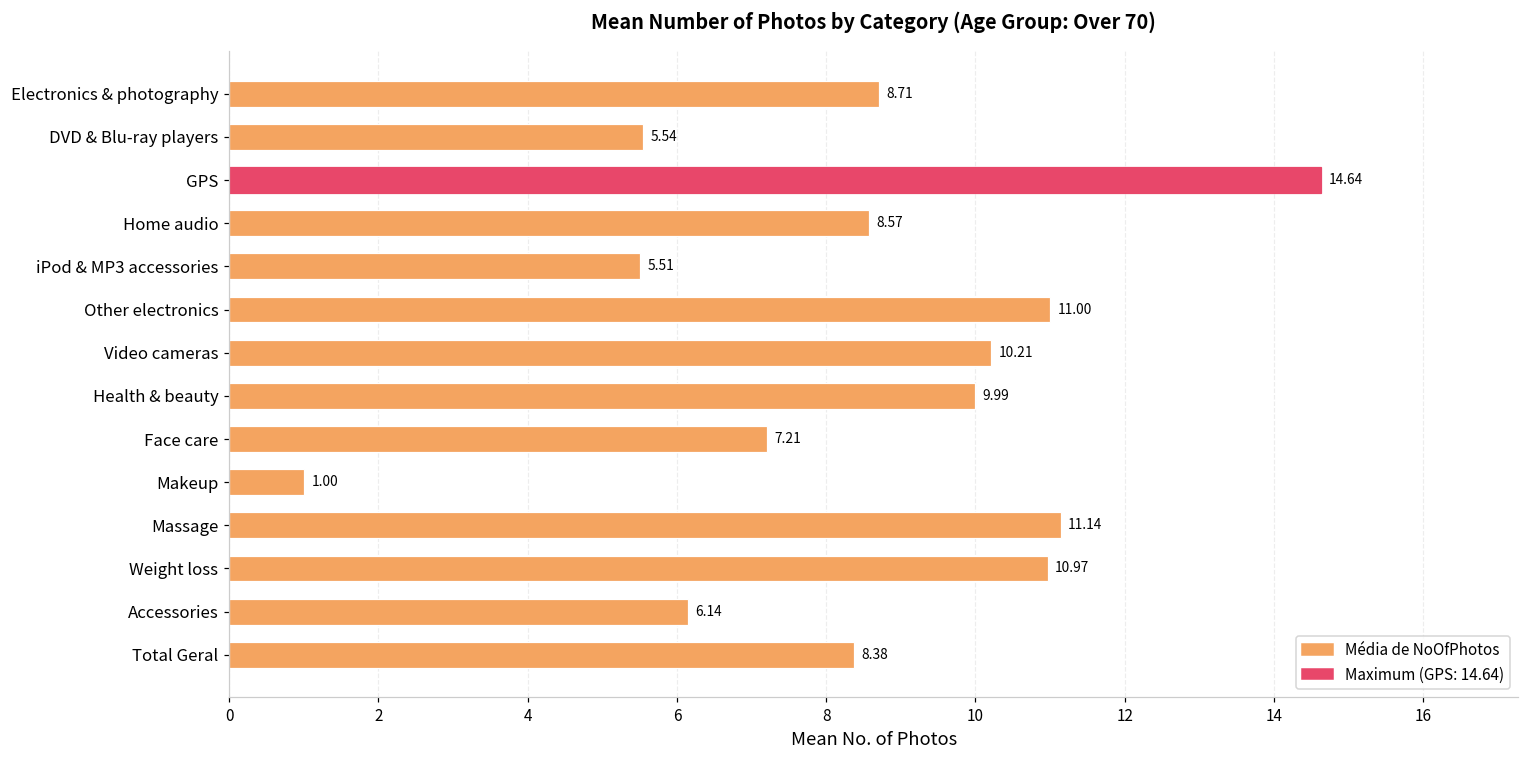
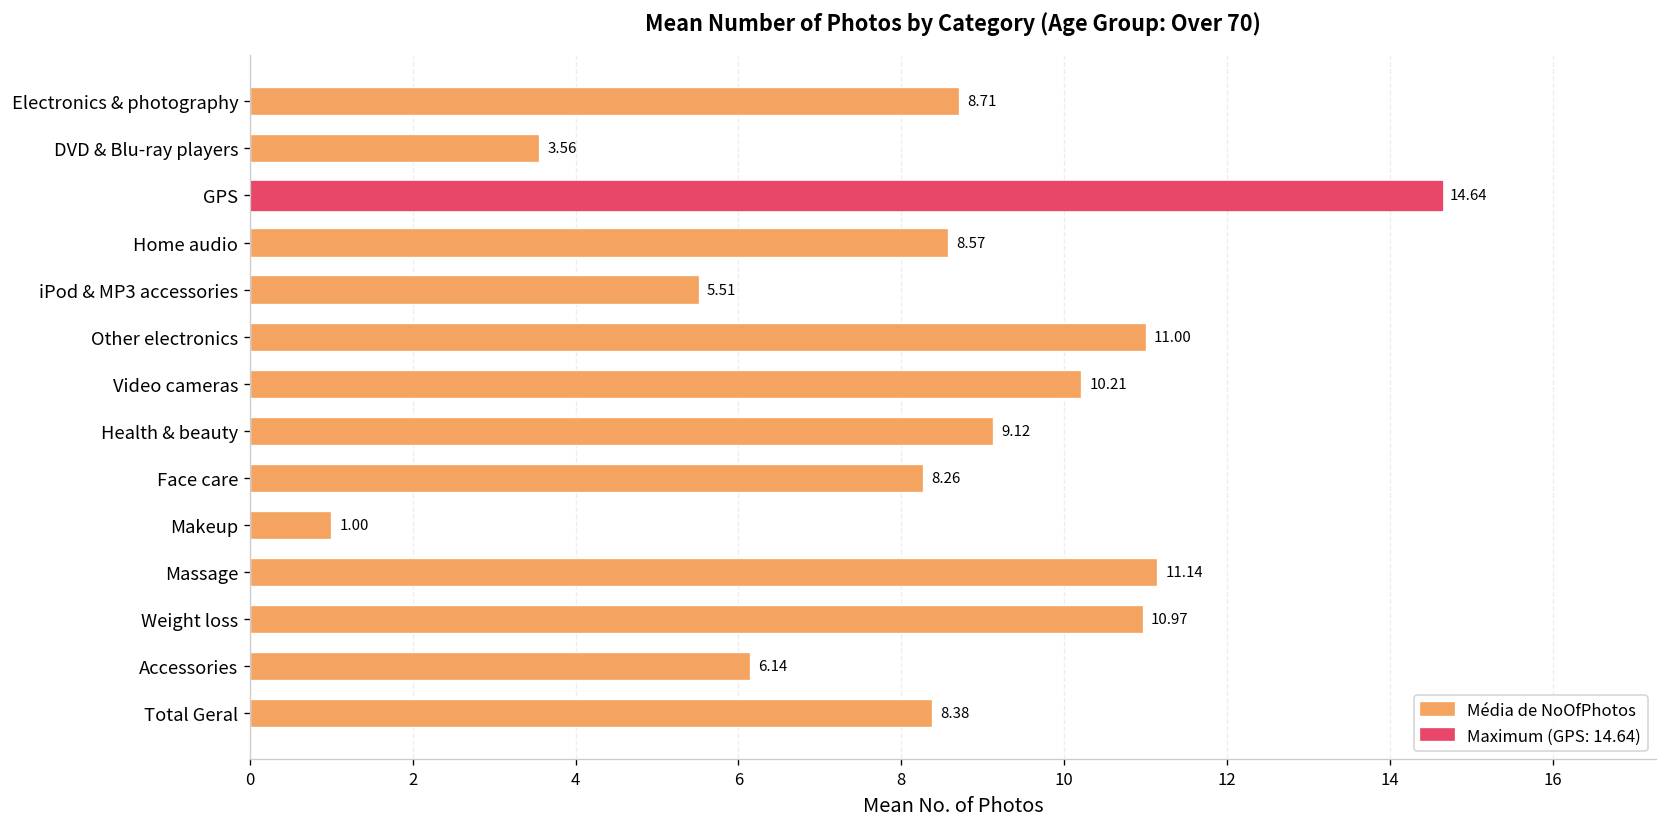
  {
    "Electronics & photography": 8.71,
-   "DVD & Blu-ray players": 5.54,
+   "DVD & Blu-ray players": 3.56,
    "GPS": 14.64,
    "Home audio": 8.57,
    "iPod & MP3 accessories": 5.51,
    "Other electronics": 11.00,
    "Video cameras": 10.21,
-   "Health & beauty": 9.99,
-   "Face care": 7.21,
+   "Health & beauty": 9.12,
+   "Face care": 8.26,
    "Makeup": 1.00,
    "Massage": 11.14,
    "Weight loss": 10.97,
    "Accessories": 6.14,
    "Total Geral": 8.38
  }
